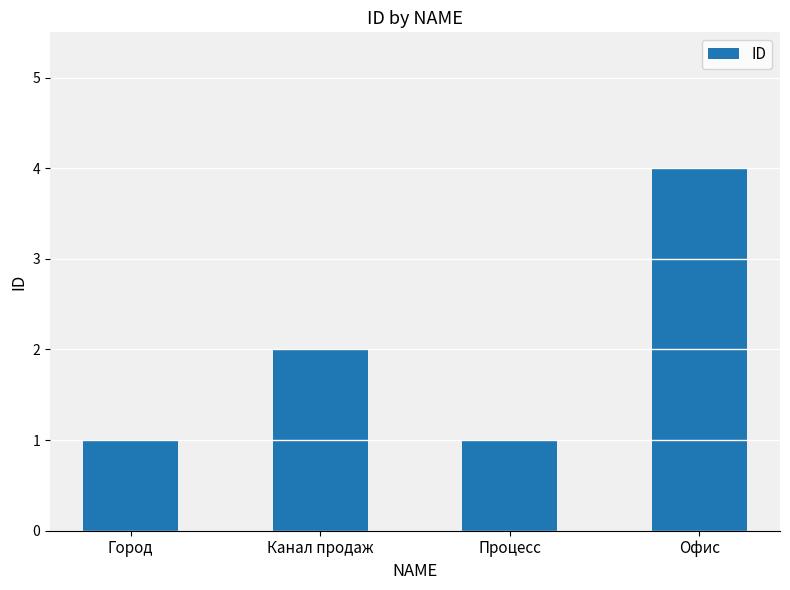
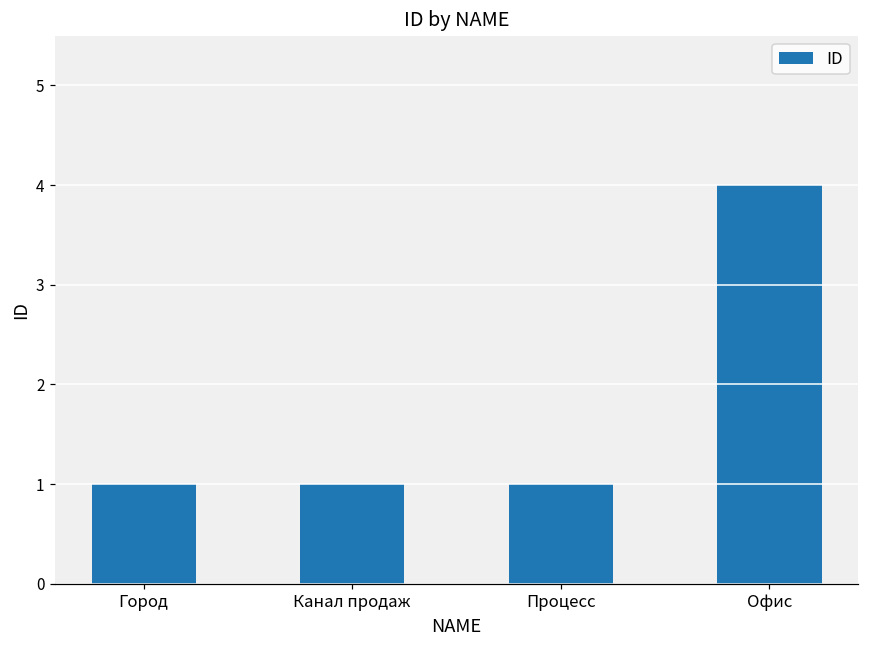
  {
    "Город": 1,
-   "Канал продаж": 2,
+   "Канал продаж": 1,
    "Процесс": 1,
    "Офис": 4
  }
